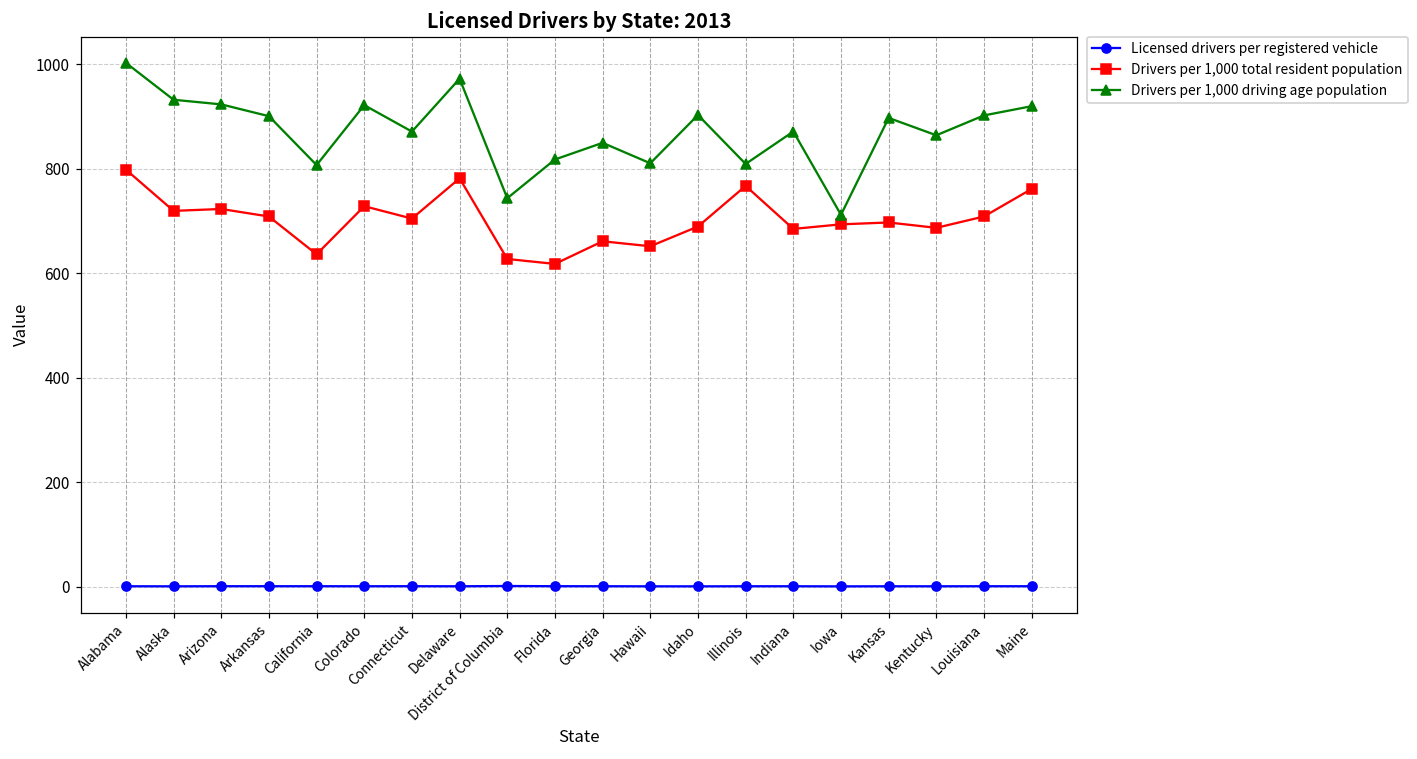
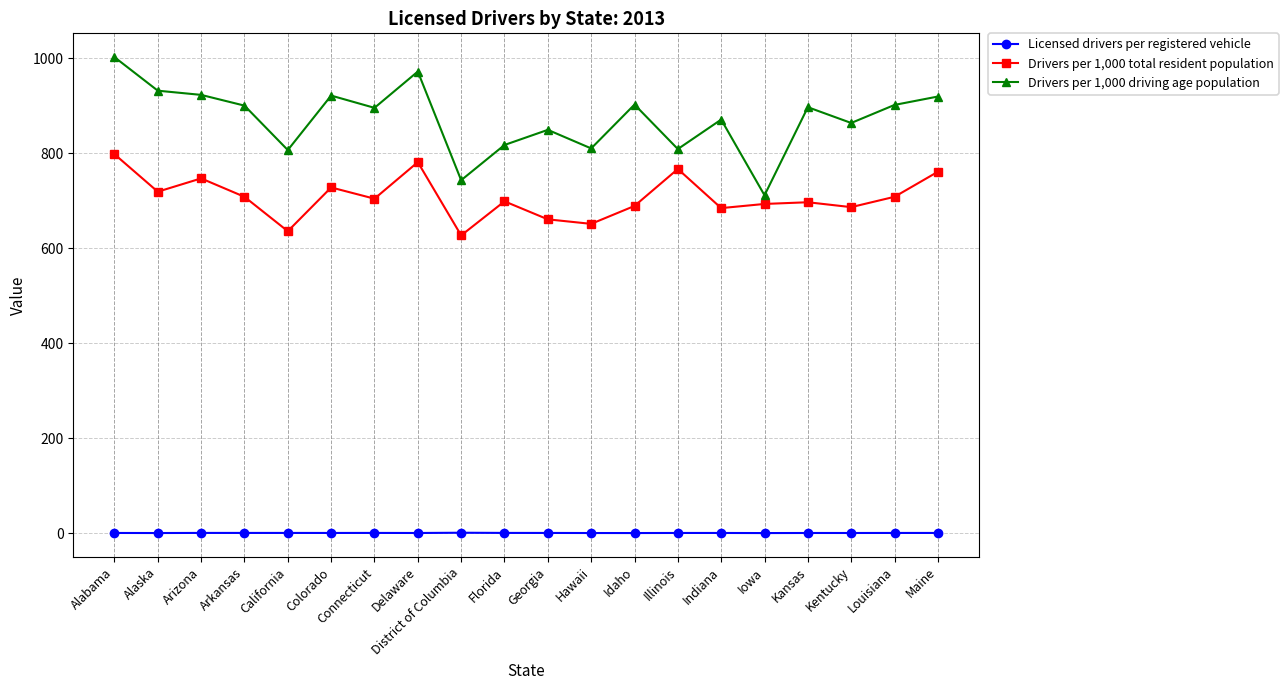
  {
    "Licensed drivers per registered vehicle": {
      "Alabama": 0,
      "Alaska": 0,
      "Arizona": 0,
      "Arkansas": 0,
      "California": 0,
      "Colorado": 0,
      "Connecticut": 0,
      "Delaware": 0,
      "District of Columbia": 0,
      "Florida": 0,
      "Georgia": 0,
      "Hawaii": 0,
      "Idaho": 0,
      "Illinois": 0,
      "Indiana": 0,
      "Iowa": 0,
      "Kansas": 0,
      "Kentucky": 0,
      "Louisiana": 0,
      "Maine": 0
    },
    "Drivers per 1,000 total resident population": {
      "Alabama": 800,
      "Alaska": 720,
-     "Arizona": 720,
+     "Arizona": 750,
      "Arkansas": 710,
      "California": 640,
      "Colorado": 730,
      "Connecticut": 700,
      "Delaware": 780,
      "District of Columbia": 630,
-     "Florida": 620,
+     "Florida": 700,
      "Georgia": 660,
      "Hawaii": 650,
      "Idaho": 690,
      "Illinois": 770,
      "Indiana": 680,
      "Iowa": 690,
      "Kansas": 700,
      "Kentucky": 690,
      "Louisiana": 710,
      "Maine": 760
    },
    "Drivers per 1,000 driving age population": {
      "Alabama": 1000,
      "Alaska": 930,
      "Arizona": 920,
      "Arkansas": 900,
      "California": 810,
      "Colorado": 920,
-     "Connecticut": 870,
+     "Connecticut": 900,
      "Delaware": 970,
      "District of Columbia": 740,
      "Florida": 820,
      "Georgia": 850,
      "Hawaii": 810,
      "Idaho": 900,
      "Illinois": 810,
      "Indiana": 870,
      "Iowa": 710,
      "Kansas": 900,
      "Kentucky": 860,
      "Louisiana": 900,
      "Maine": 920
    }
  }
